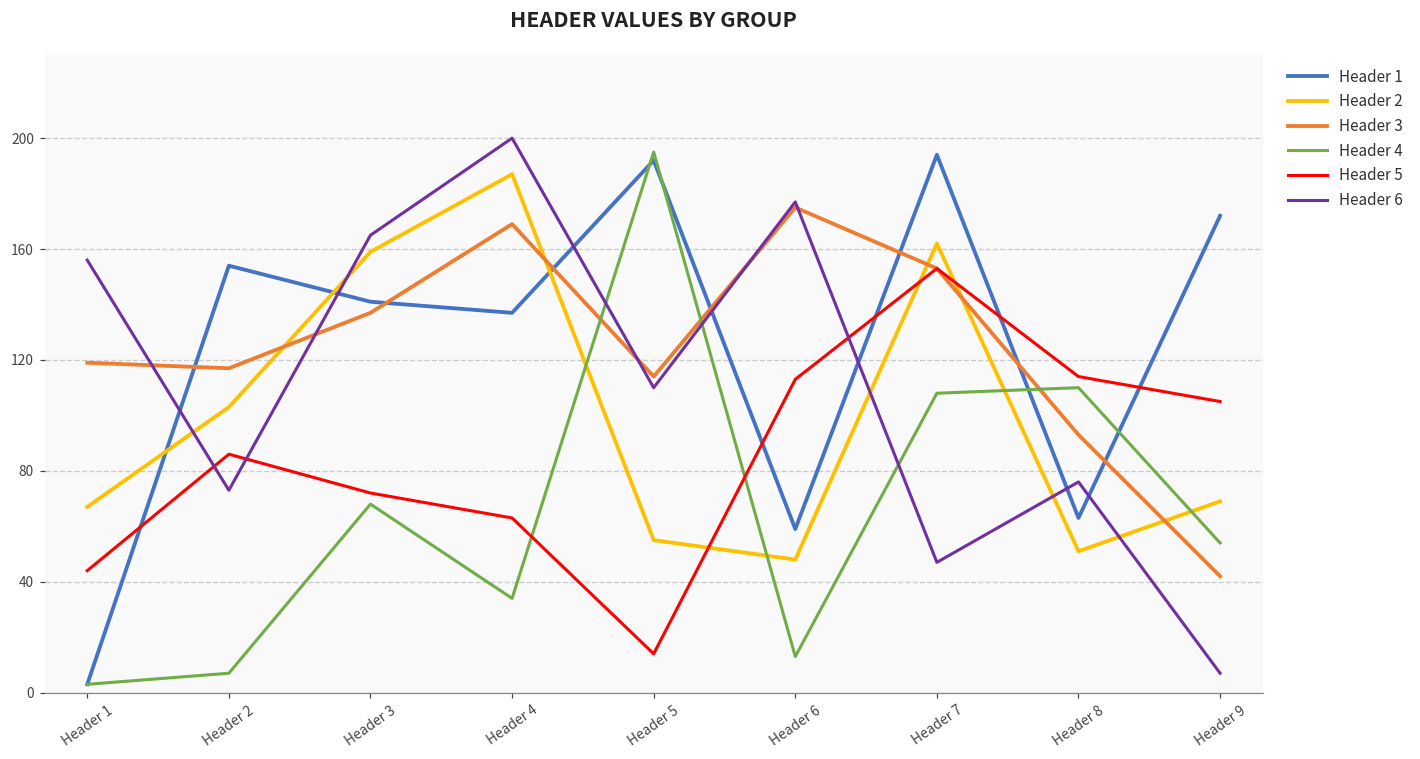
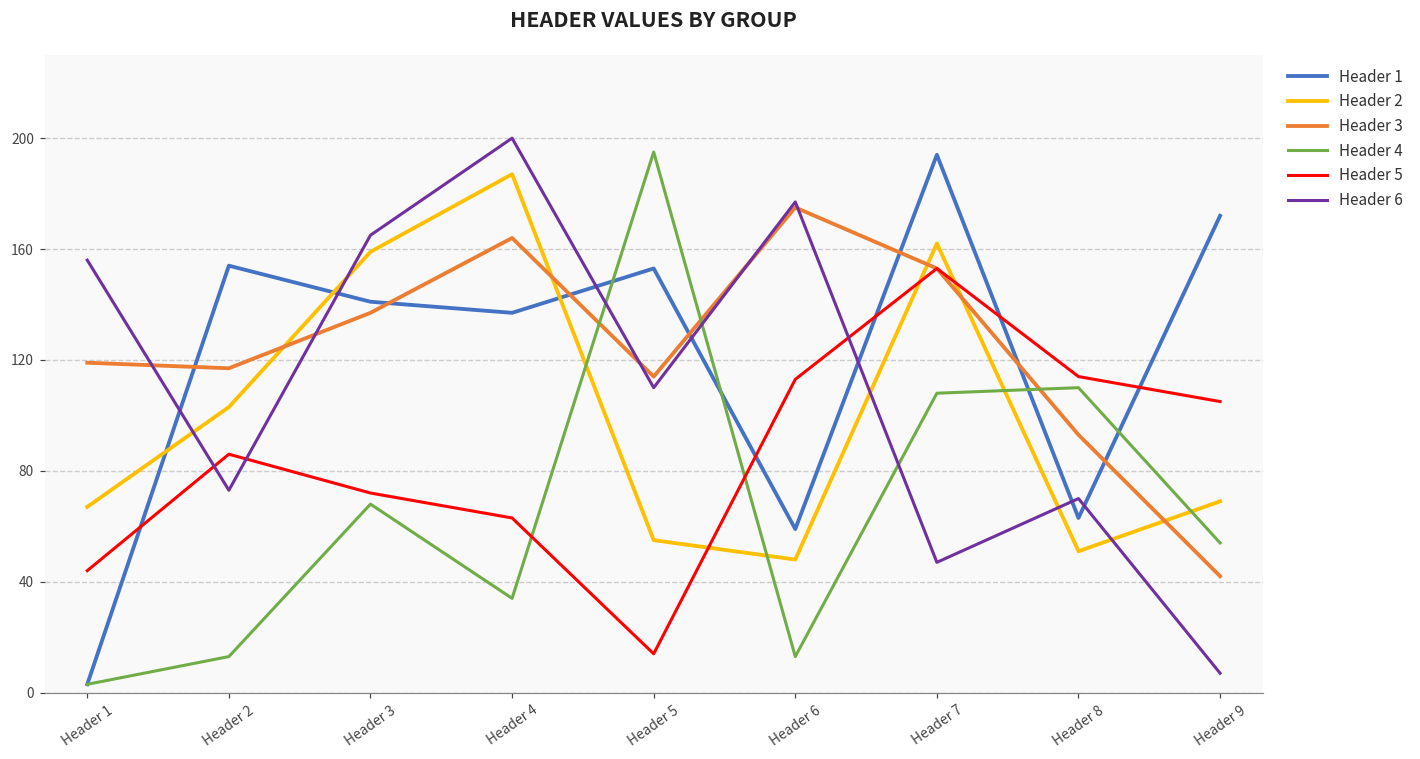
  {
    "Header 1": {
      "Header 2": 154,
      "Header 3": 141,
      "Header 4": 137,
-     "Header 5": 192,
+     "Header 5": 153,
      "Header 6": 59,
      "Header 7": 194,
      "Header 8": 63,
      "Header 9": 172
    },
    "Header 2": {
      "Header 1": 67,
      "Header 2": 103,
      "Header 3": 159,
      "Header 4": 187,
      "Header 5": 55,
      "Header 6": 48,
      "Header 7": 162,
      "Header 8": 51,
      "Header 9": 69
    },
    "Header 3": {
      "Header 1": 119,
      "Header 2": 117,
      "Header 3": 137,
-     "Header 4": 169,
+     "Header 4": 164,
      "Header 5": 114,
      "Header 6": 175,
      "Header 8": 93,
      "Header 9": 42
    },
    "Header 4": {
-     "Header 2": 7,
+     "Header 2": 13,
      "Header 3": 68,
      "Header 4": 34,
      "Header 5": 195,
      "Header 6": 13,
      "Header 7": 108,
      "Header 8": 110,
      "Header 9": 54
    },
    "Header 5": {
      "Header 1": 44,
      "Header 2": 86,
      "Header 3": 72,
      "Header 4": 63,
      "Header 5": 14,
      "Header 6": 113,
      "Header 8": 114,
      "Header 9": 105
    },
    "Header 6": {
      "Header 1": 156,
      "Header 2": 73,
      "Header 3": 165,
      "Header 4": 200,
      "Header 5": 110,
      "Header 6": 177,
      "Header 7": 47,
-     "Header 8": 76,
+     "Header 8": 70,
      "Header 9": 7
    }
  }
